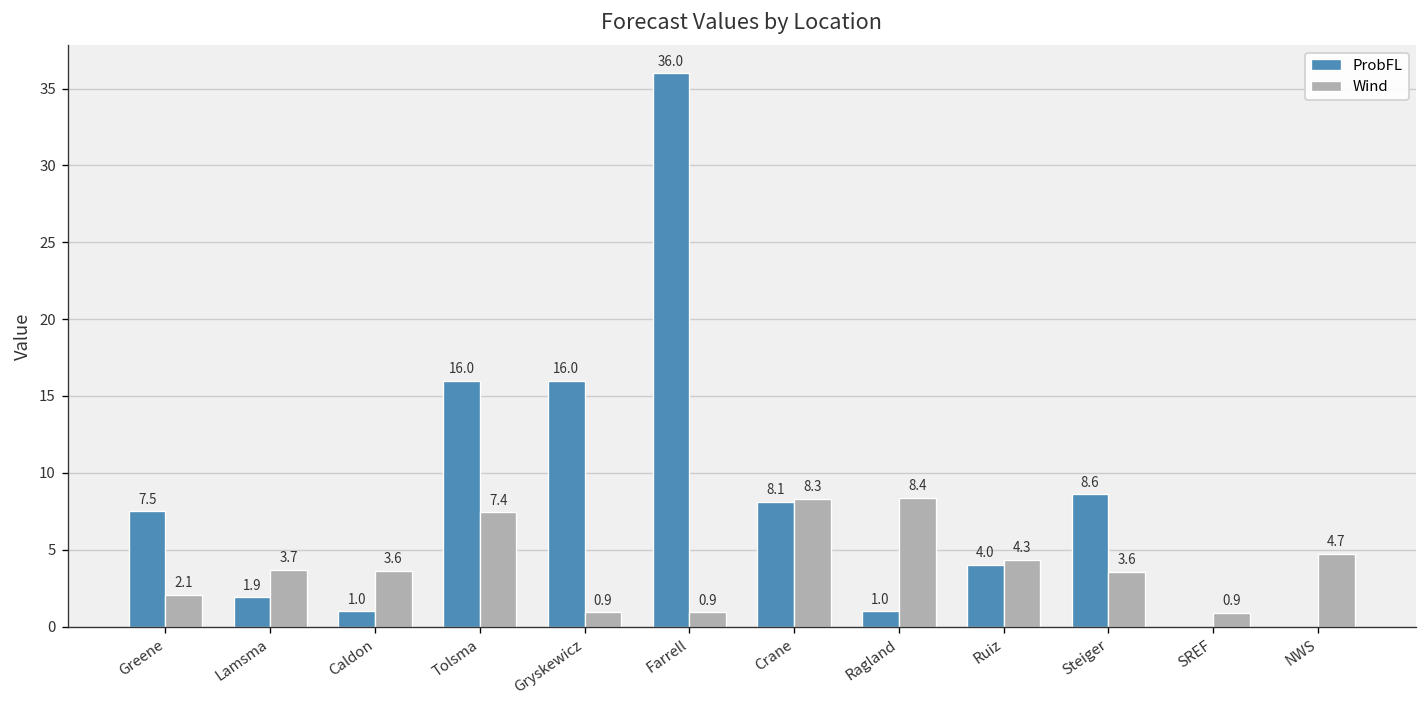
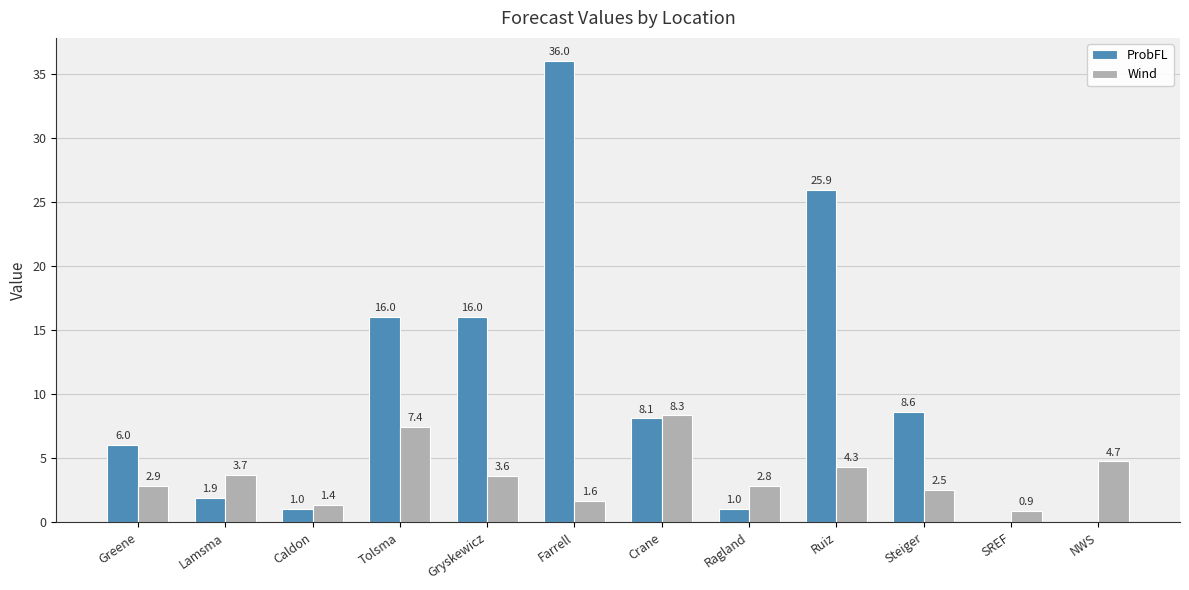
  {
    "ProbFL": {
-     "Greene": 7.5,
+     "Greene": 6.0,
      "Lamsma": 1.9,
      "Caldon": 1.0,
      "Tolsma": 16.0,
      "Gryskewicz": 16.0,
      "Farrell": 36.0,
      "Crane": 8.1,
      "Ragland": 1.0,
-     "Ruiz": 4.0,
+     "Ruiz": 25.9,
      "Steiger": 8.6
    },
    "Wind": {
-     "Greene": 2.1,
+     "Greene": 2.9,
      "Lamsma": 3.7,
-     "Caldon": 3.6,
+     "Caldon": 1.4,
      "Tolsma": 7.4,
-     "Gryskewicz": 0.9,
-     "Farrell": 0.9,
+     "Gryskewicz": 3.6,
+     "Farrell": 1.6,
      "Crane": 8.3,
-     "Ragland": 8.4,
+     "Ragland": 2.8,
      "Ruiz": 4.3,
-     "Steiger": 3.6,
+     "Steiger": 2.5,
      "SREF": 0.9,
      "NWS": 4.7
    }
  }
